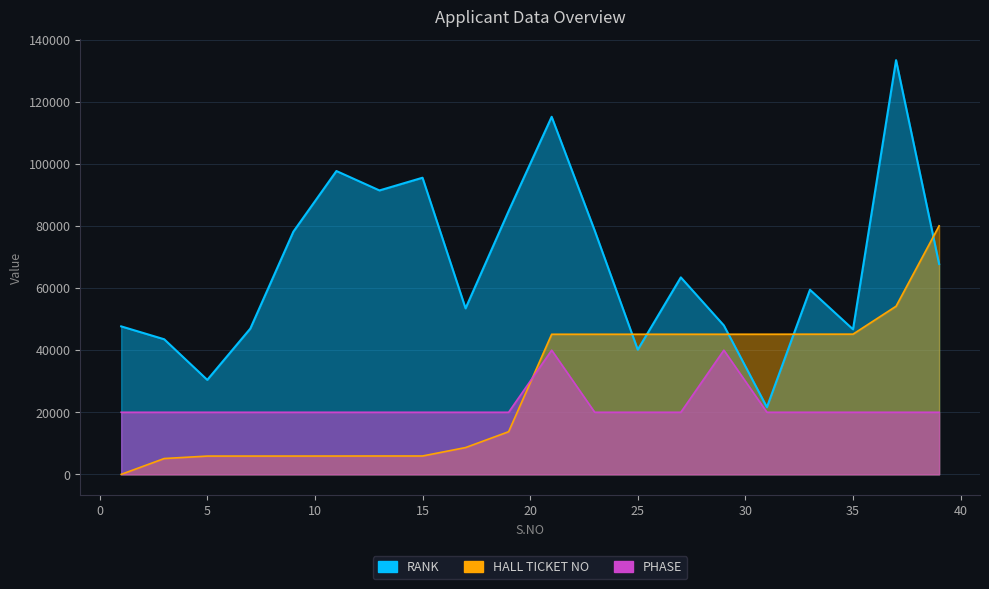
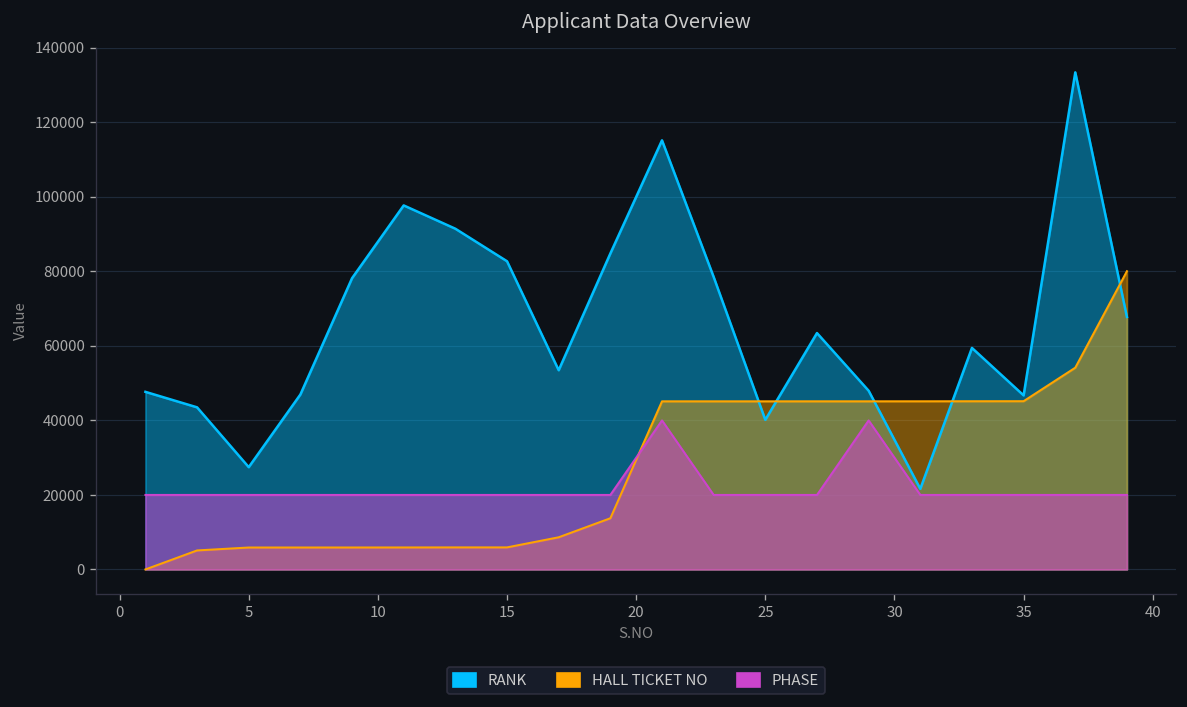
  {
    "RANK": {
-     "5": 30000,
-     "15": 96000,
+     "5": 27000,
+     "15": 83000,
      "25": 40000,
      "35": 47000
    },
    "HALL TICKET NO": {
      "5": 6000,
      "15": 6000,
      "25": 45000,
      "35": 45000
    },
    "PHASE": {
      "5": 20000,
      "15": 20000,
      "25": 20000,
      "35": 20000
    }
  }
